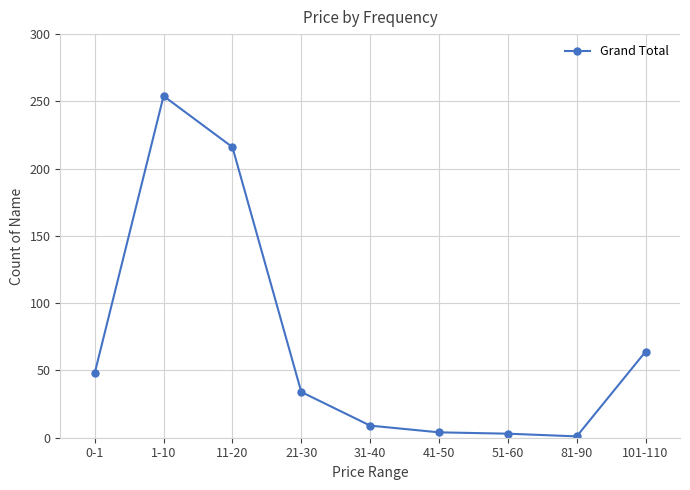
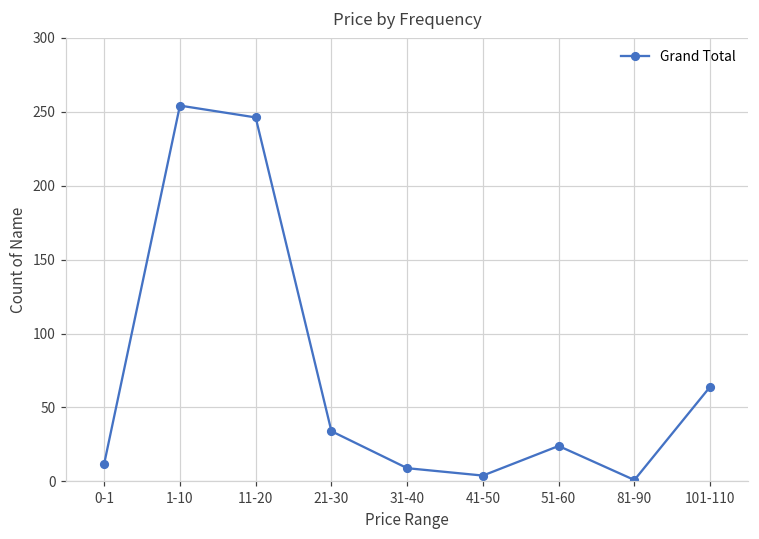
  {
-   "0-1": 48,
+   "0-1": 12,
    "1-10": 254,
-   "11-20": 216,
+   "11-20": 246,
    "21-30": 34,
    "31-40": 9,
    "41-50": 4,
-   "51-60": 3,
+   "51-60": 24,
    "81-90": 1,
    "101-110": 64
  }
